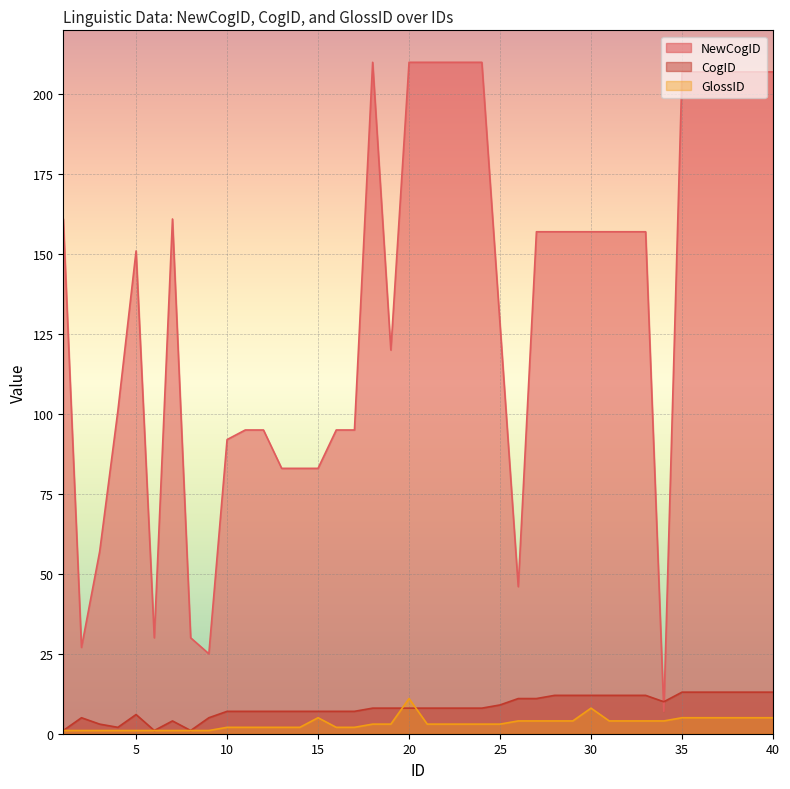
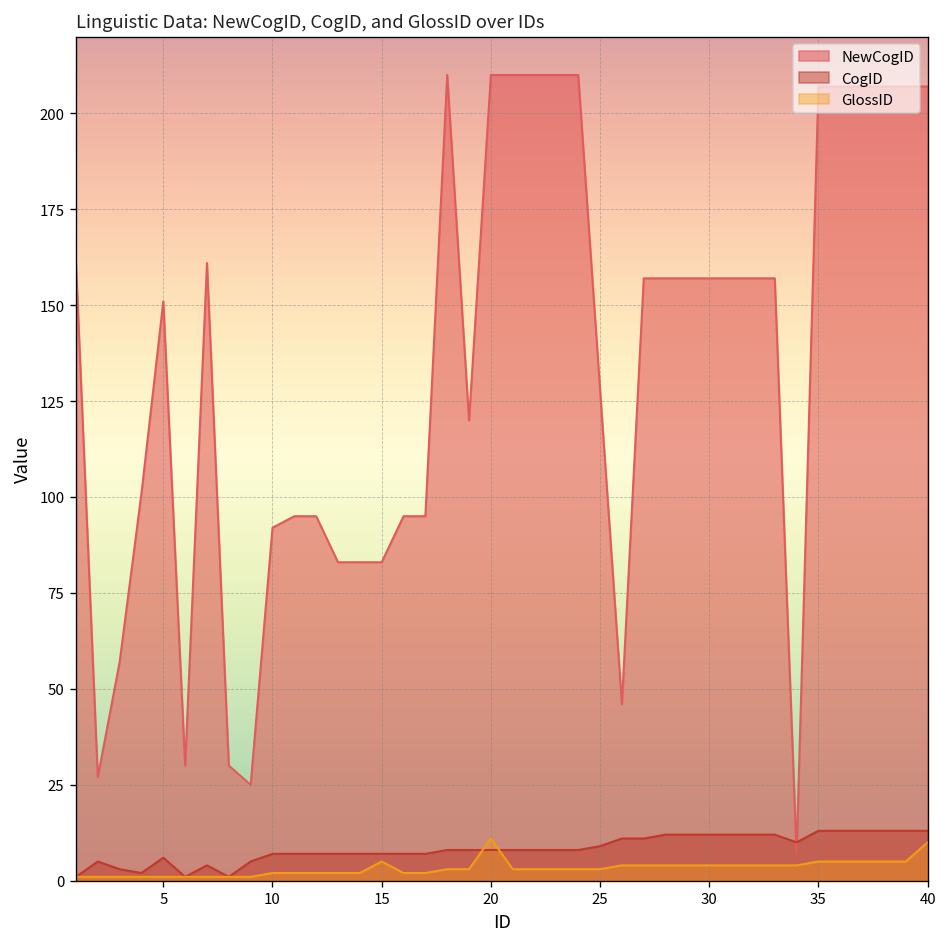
  {
    "GlossID": {
      "5": 1,
      "10": 2,
      "15": 5,
      "20": 11,
      "25": 3,
-     "30": 8,
+     "30": 4,
      "35": 5,
-     "40": 5
+     "40": 10
    }
  }
